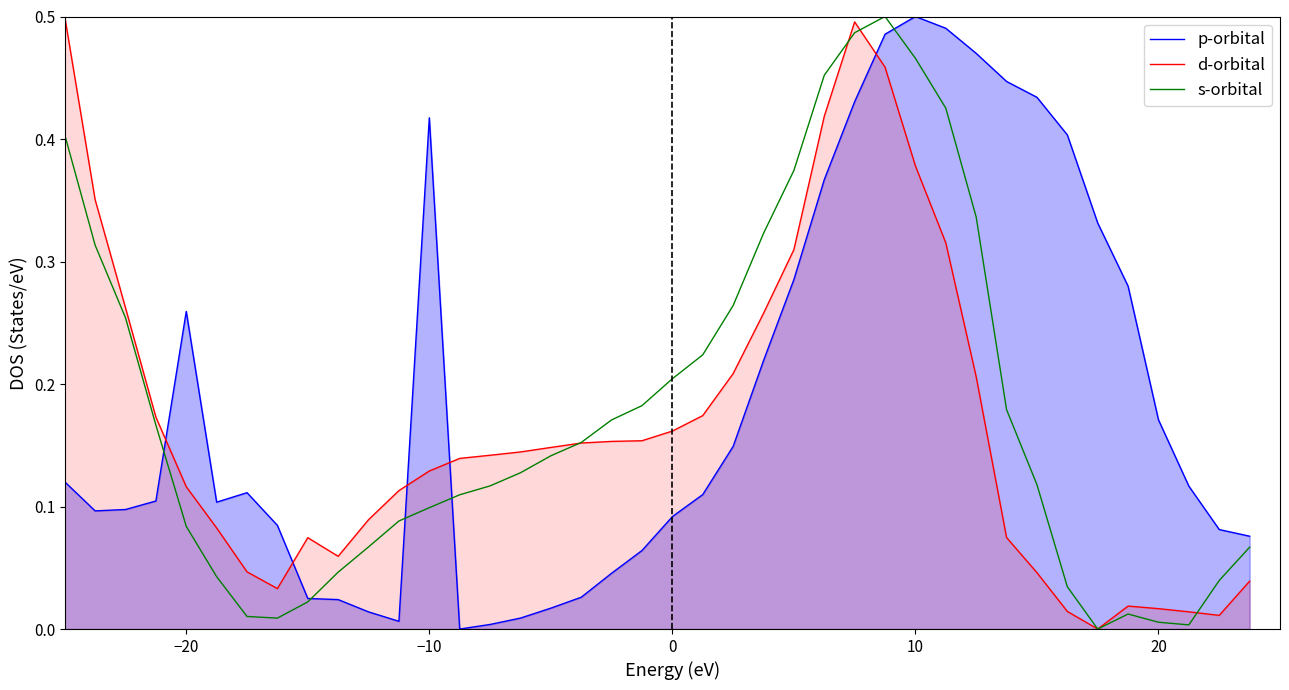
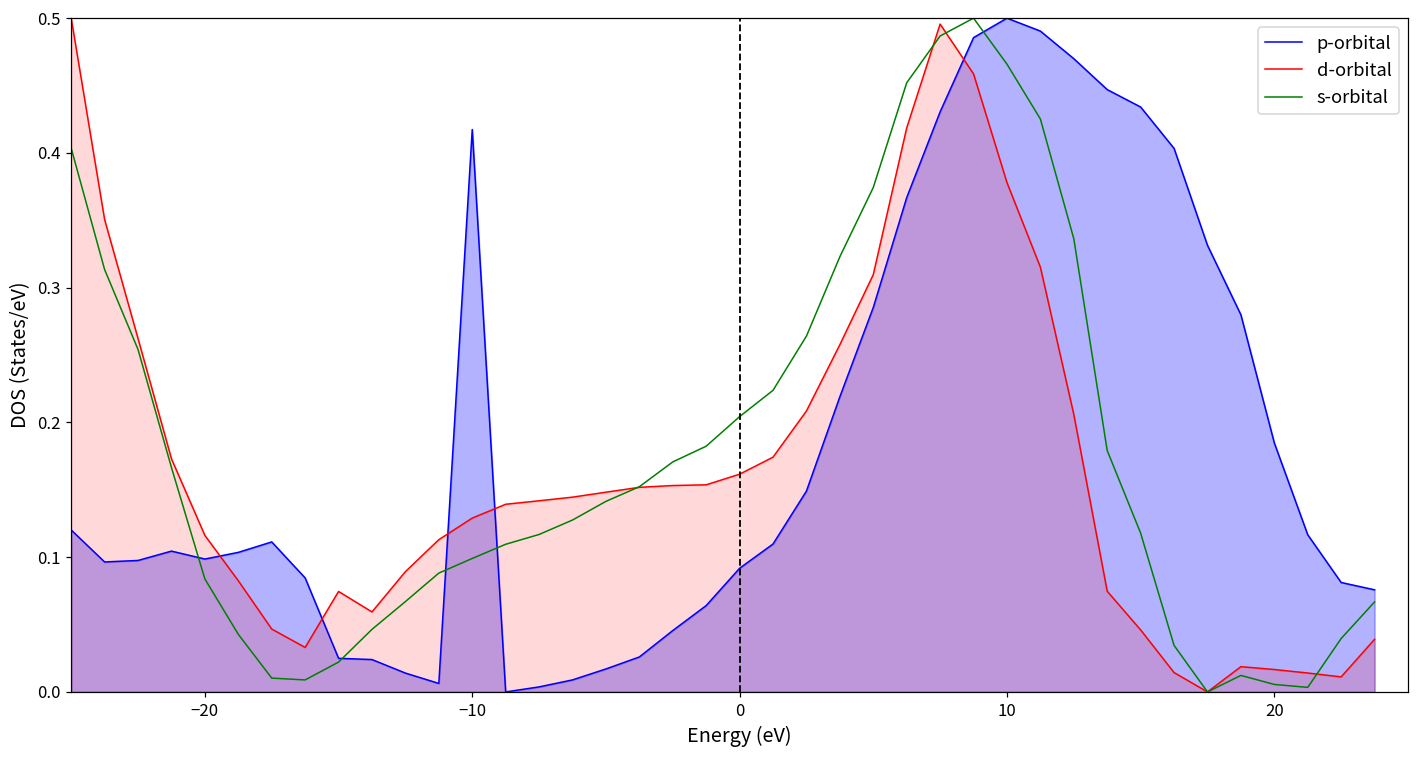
  {
    "p-orbital": {
-     "−20": 0.259,
+     "−20": 0.099,
      "−10": 0.417,
      "0": 0.092,
      "10": 0.500,
-     "20": 0.171
+     "20": 0.185
    },
    "d-orbital": {
      "−20": 0.116,
      "−10": 0.129,
      "0": 0.162,
      "10": 0.378,
      "20": 0.017
    },
    "s-orbital": {
      "−20": 0.084,
      "−10": 0.099,
      "0": 0.204,
      "10": 0.466,
      "20": 0.006
    }
  }
